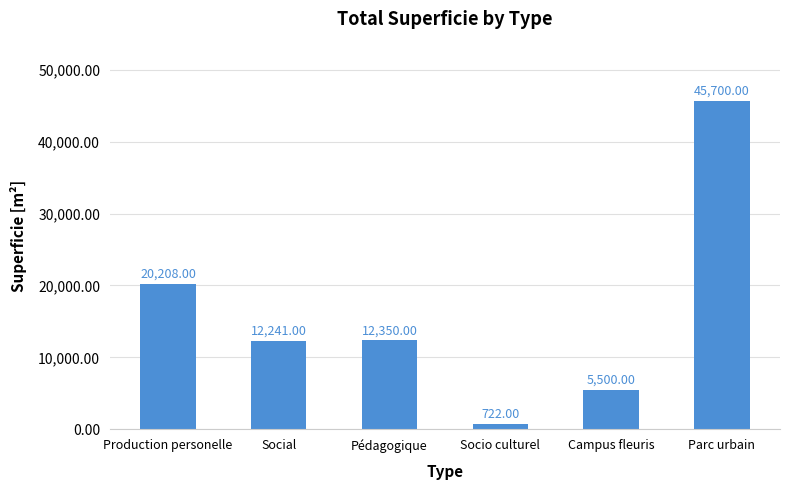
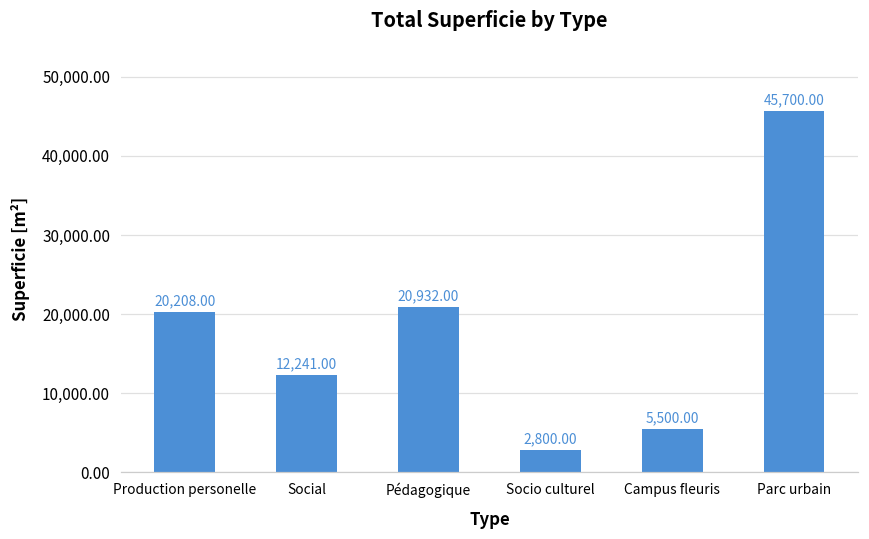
  {
    "Production personelle": "20,208.00",
    "Social": "12,241.00",
-   "Pédagogique": "12,350.00",
-   "Socio culturel": "722.00",
+   "Pédagogique": "20,932.00",
+   "Socio culturel": "2,800.00",
    "Campus fleuris": "5,500.00",
    "Parc urbain": "45,700.00"
  }
